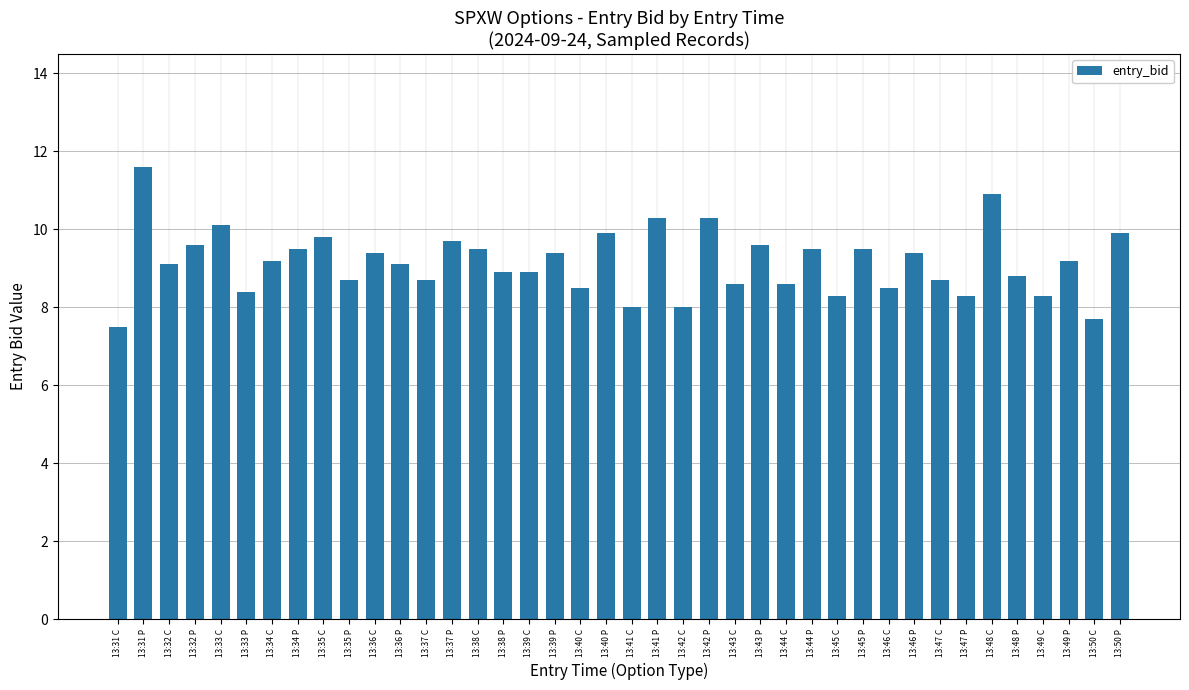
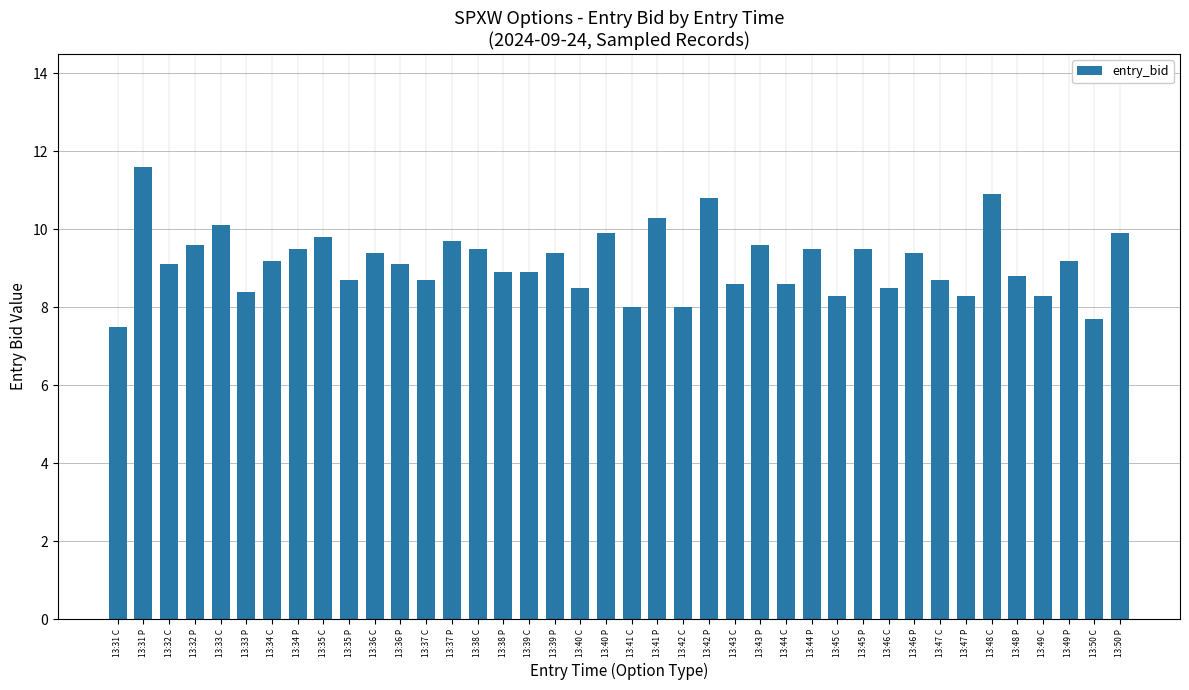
  {
    "13:31 C": 7.5,
    "13:31 P": 11.6,
    "13:32 C": 9.1,
    "13:32 P": 9.6,
    "13:33 C": 10.1,
    "13:33 P": 8.4,
    "13:34 C": 9.2,
    "13:34 P": 9.5,
    "13:35 C": 9.8,
    "13:35 P": 8.7,
    "13:36 C": 9.4,
    "13:36 P": 9.1,
    "13:37 C": 8.7,
    "13:37 P": 9.7,
    "13:38 C": 9.5,
    "13:38 P": 8.9,
    "13:39 C": 8.9,
    "13:39 P": 9.4,
    "13:40 C": 8.5,
    "13:40 P": 9.9,
    "13:41 C": 8.0,
    "13:41 P": 10.3,
    "13:42 C": 8.0,
-   "13:42 P": 10.3,
+   "13:42 P": 10.8,
    "13:43 C": 8.6,
    "13:43 P": 9.6,
    "13:44 C": 8.6,
    "13:44 P": 9.5,
    "13:45 C": 8.3,
    "13:45 P": 9.5,
    "13:46 C": 8.5,
    "13:46 P": 9.4,
    "13:47 C": 8.7,
    "13:47 P": 8.3,
    "13:48 C": 10.9,
    "13:48 P": 8.8,
    "13:49 C": 8.3,
    "13:49 P": 9.2,
    "13:50 C": 7.7,
    "13:50 P": 9.9
  }
